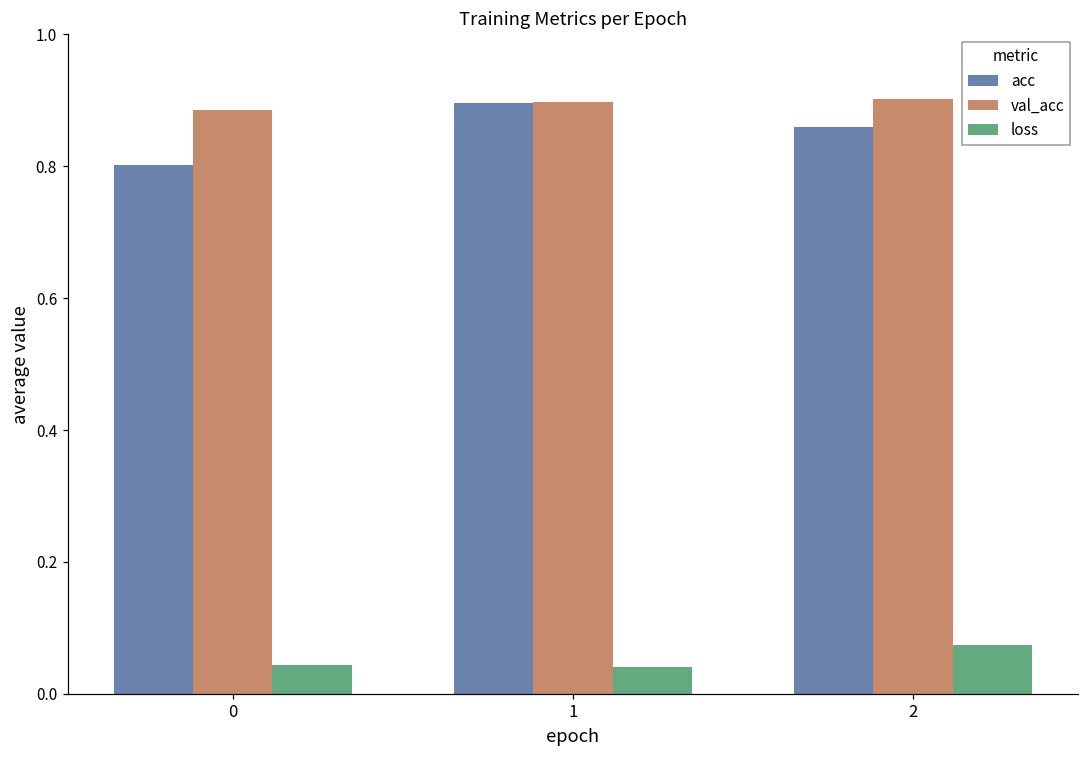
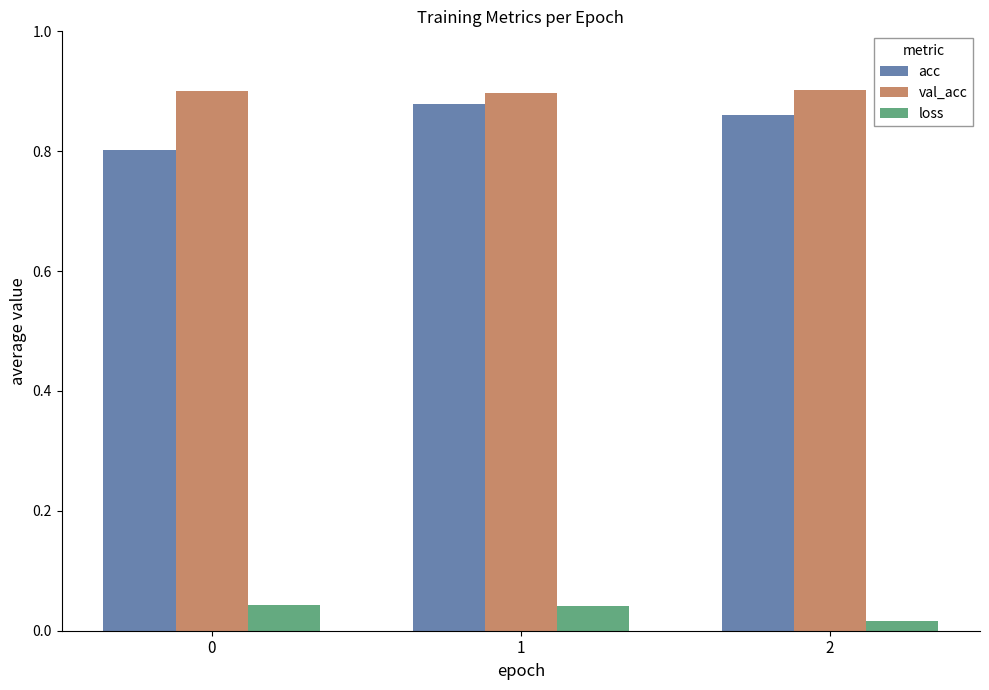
  {
    "acc": {
      "0": 0.80,
-     "1": 0.90,
+     "1": 0.88,
      "2": 0.86
    },
    "val_acc": {
-     "0": 0.89,
+     "0": 0.90,
      "1": 0.90,
      "2": 0.90
    },
    "loss": {
      "0": 0.04,
      "1": 0.04,
-     "2": 0.07
+     "2": 0.02
    }
  }
